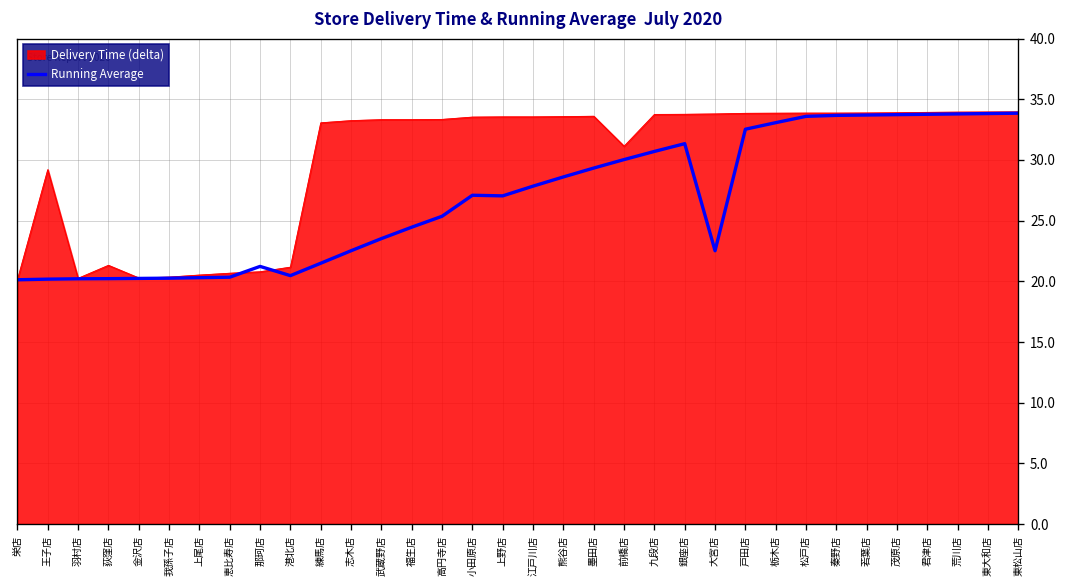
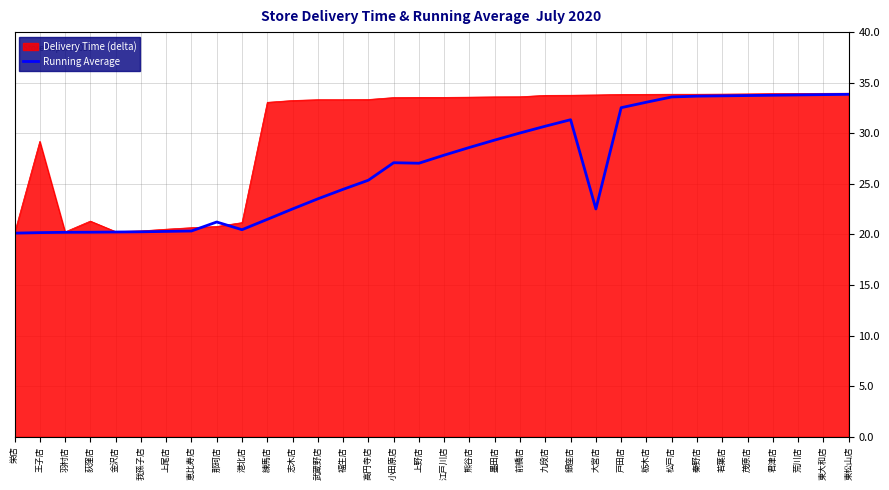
  {
    "Delivery Time (delta)": {
      "王子店": 29.2,
      "荻窪店": 21.3,
      "恵比寿店": 20.7,
      "那珂店": 20.8,
      "港北店": 21.2,
      "練馬店": 33.1,
      "志木店": 33.2,
      "武蔵野店": 33.3,
      "福生店": 33.3,
      "高円寺店": 33.3,
      "小田原店": 33.5,
      "上野店": 33.6,
      "江戸川店": 33.6,
      "熊谷店": 33.6,
      "墨田店": 33.6,
-     "前橋店": 31.1,
+     "前橋店": 33.6,
      "九段店": 33.8,
      "銀座店": 33.8,
      "大宮店": 33.8,
      "戸田店": 33.8,
      "栃木店": 33.9,
      "松戸店": 33.9
    },
    "Running Average": {
      "王子店": 20.2,
      "荻窪店": 20.2,
      "恵比寿店": 20.3,
      "那珂店": 21.2,
      "港北店": 20.5,
      "練馬店": 21.5,
      "志木店": 22.5,
      "武蔵野店": 23.5,
      "福生店": 24.5,
      "高円寺店": 25.4,
      "小田原店": 27.1,
      "上野店": 27.0,
      "江戸川店": 27.8,
      "熊谷店": 28.6,
      "墨田店": 29.3,
      "前橋店": 30.0,
      "九段店": 30.7,
      "銀座店": 31.3,
      "大宮店": 22.5,
      "戸田店": 32.5,
      "栃木店": 33.1,
      "松戸店": 33.6
    }
  }
